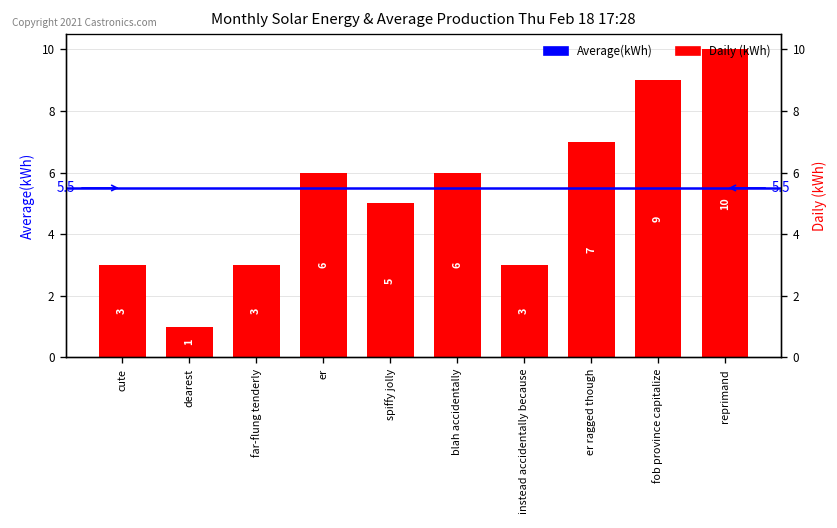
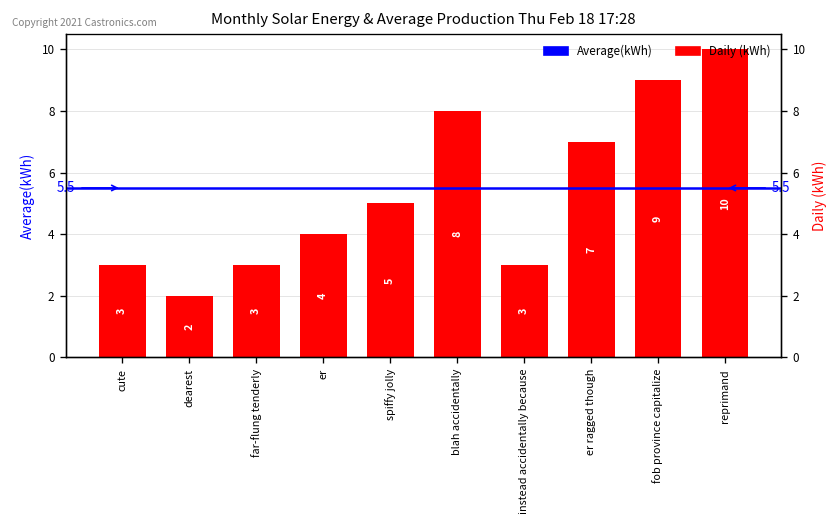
  {
    "cute": 3,
-   "dearest": 1,
+   "dearest": 2,
    "far-flung tenderly": 3,
-   "er": 6,
+   "er": 4,
    "spiffy jolly": 5,
-   "blah accidentally": 6,
+   "blah accidentally": 8,
    "instead accidentally because": 3,
    "er ragged though": 7,
    "fob province capitalize": 9,
    "reprimand": 10
  }
